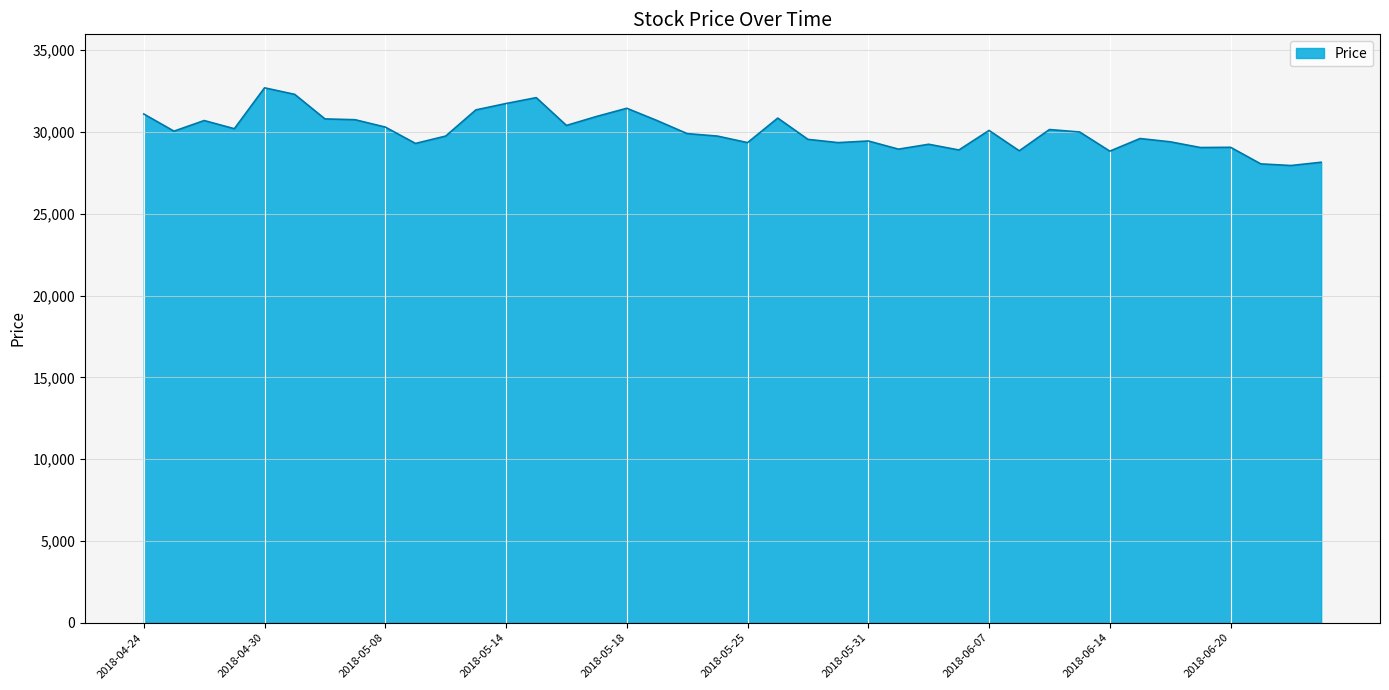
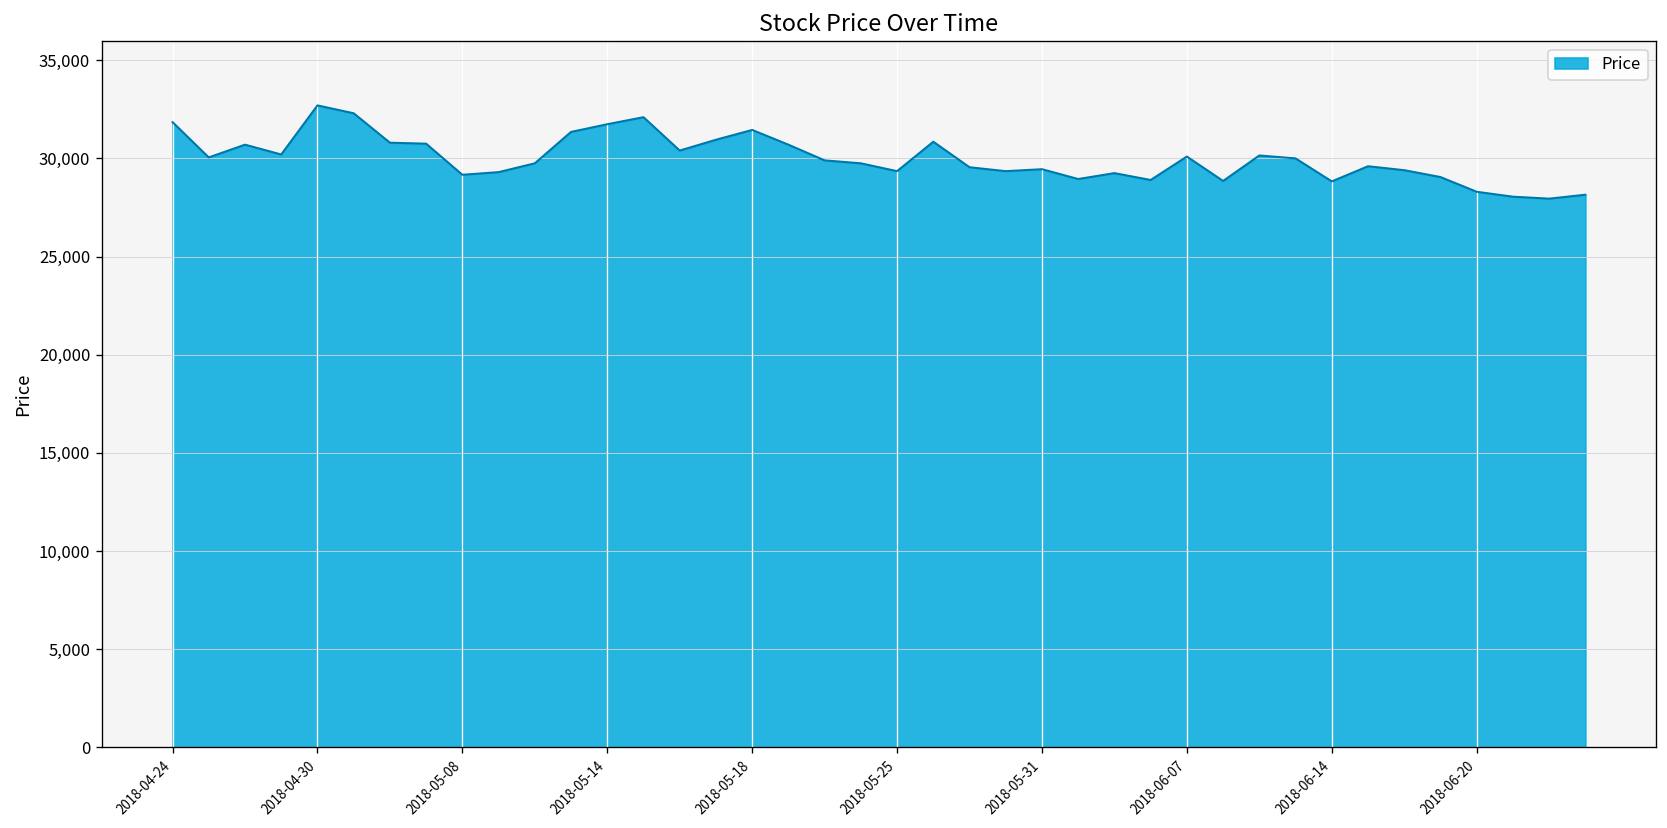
  {
-   "2018-04-24": "31,100",
+   "2018-04-24": "31,800",
    "2018-04-30": "32,700",
-   "2018-05-08": "30,300",
+   "2018-05-08": "29,200",
    "2018-05-14": "31,700",
    "2018-05-18": "31,500",
    "2018-05-25": "29,400",
    "2018-05-31": "29,500",
    "2018-06-07": "30,100",
    "2018-06-14": "28,800",
-   "2018-06-20": "29,100"
+   "2018-06-20": "28,300"
  }
